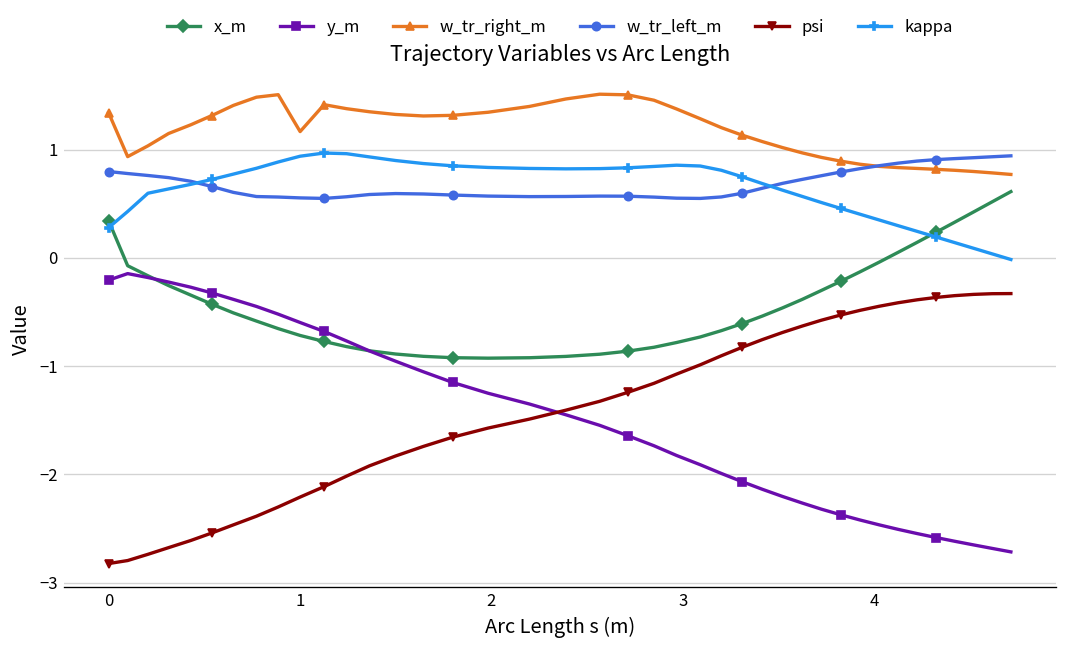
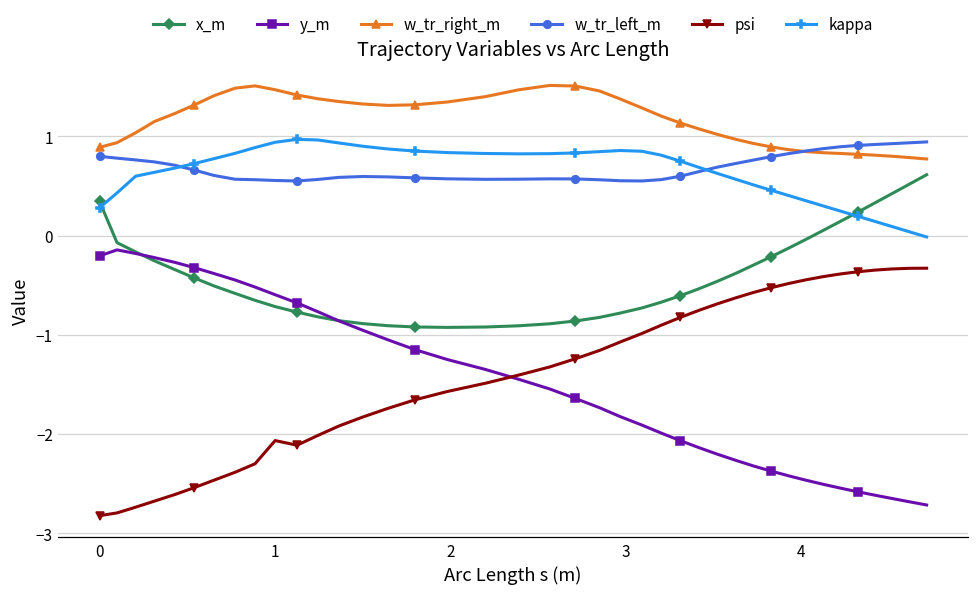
  {
    "x_m": {
      "0": 0.3,
      "1": -0.7
    },
    "y_m": {
      "0": -0.2,
      "1": -0.6
    },
    "w_tr_right_m": {
-     "0": 1.3,
-     "1": 1.2
+     "0": 0.9,
+     "1": 1.5
    },
    "psi": {
      "0": -2.8,
-     "1": -2.2
+     "1": -2.1
    }
  }
